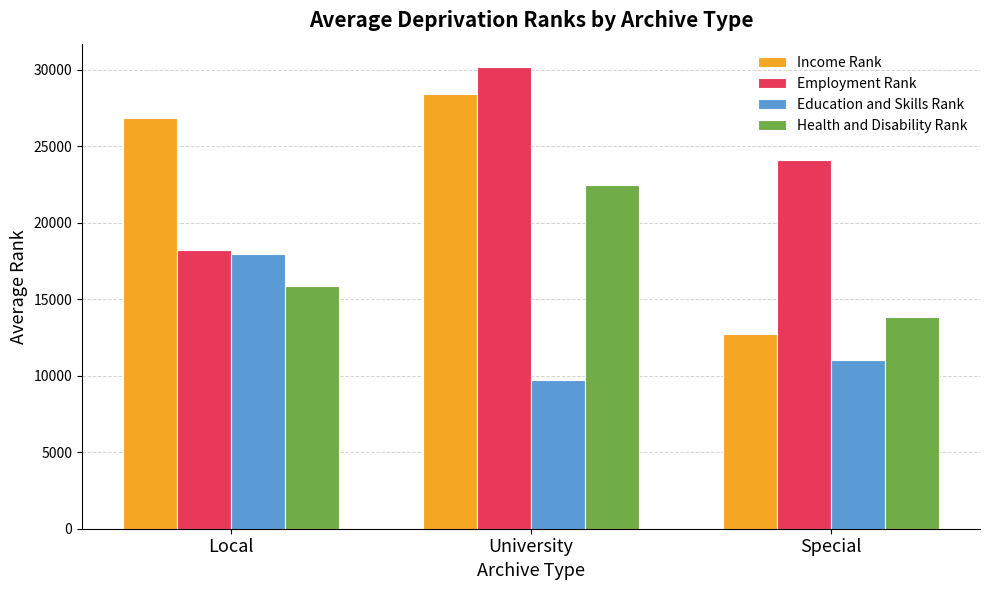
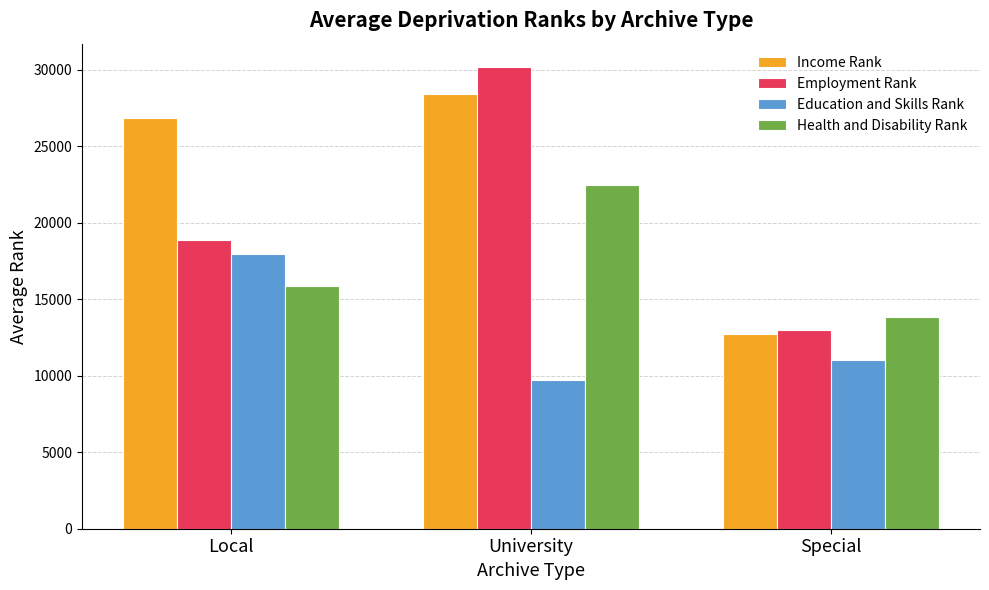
  {
    "Income Rank": {
      "Local": 26900,
      "University": 28400,
      "Special": 12700
    },
    "Employment Rank": {
-     "Local": 18200,
+     "Local": 18900,
      "University": 30200,
-     "Special": 24100
+     "Special": 13000
    },
    "Education and Skills Rank": {
      "Local": 18000,
      "University": 9700,
      "Special": 11000
    },
    "Health and Disability Rank": {
      "Local": 15900,
      "University": 22500,
      "Special": 13800
    }
  }
